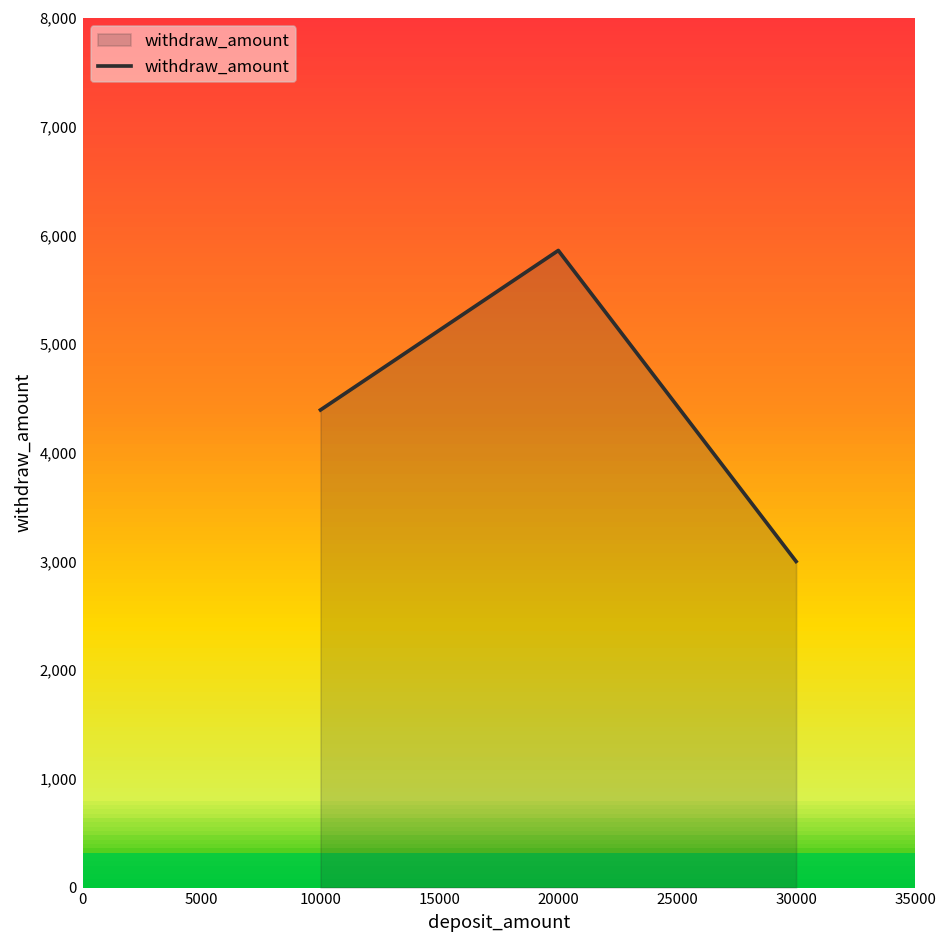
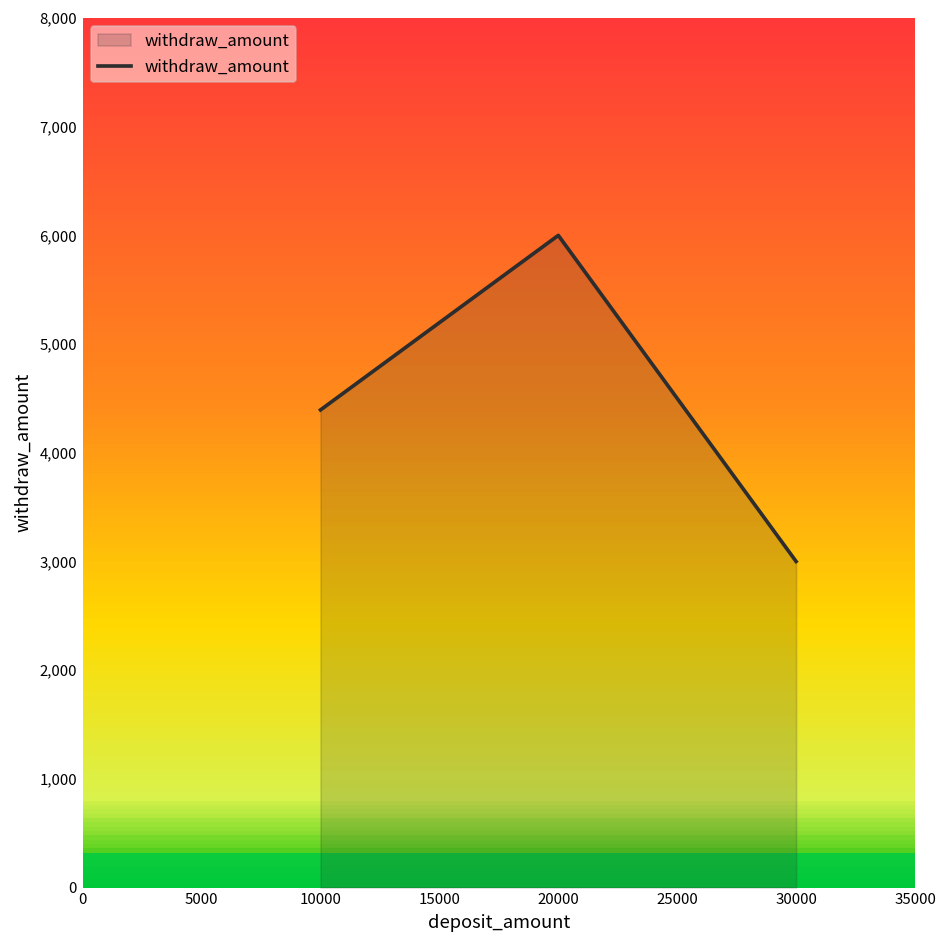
  {
    "withdraw_amount": {
      "10000": "4,400",
-     "20000": "5,900",
+     "20000": "6,000",
      "30000": "3,000"
    }
  }
